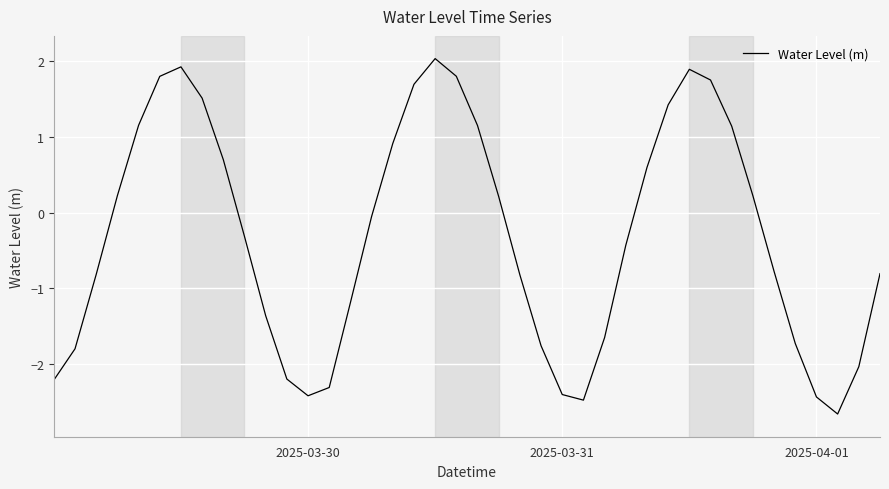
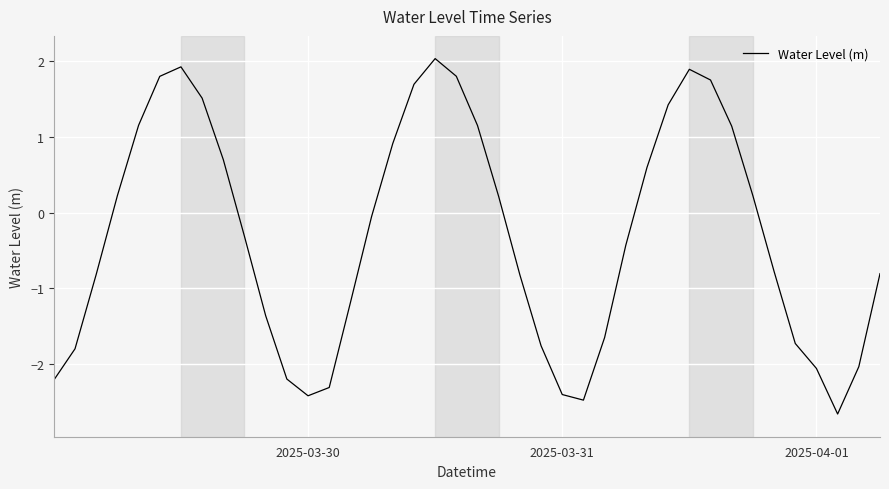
  {
    "2025-03-30": -2.4,
    "2025-03-31": -2.4,
-   "2025-04-01": -2.4
+   "2025-04-01": -2.1
  }
